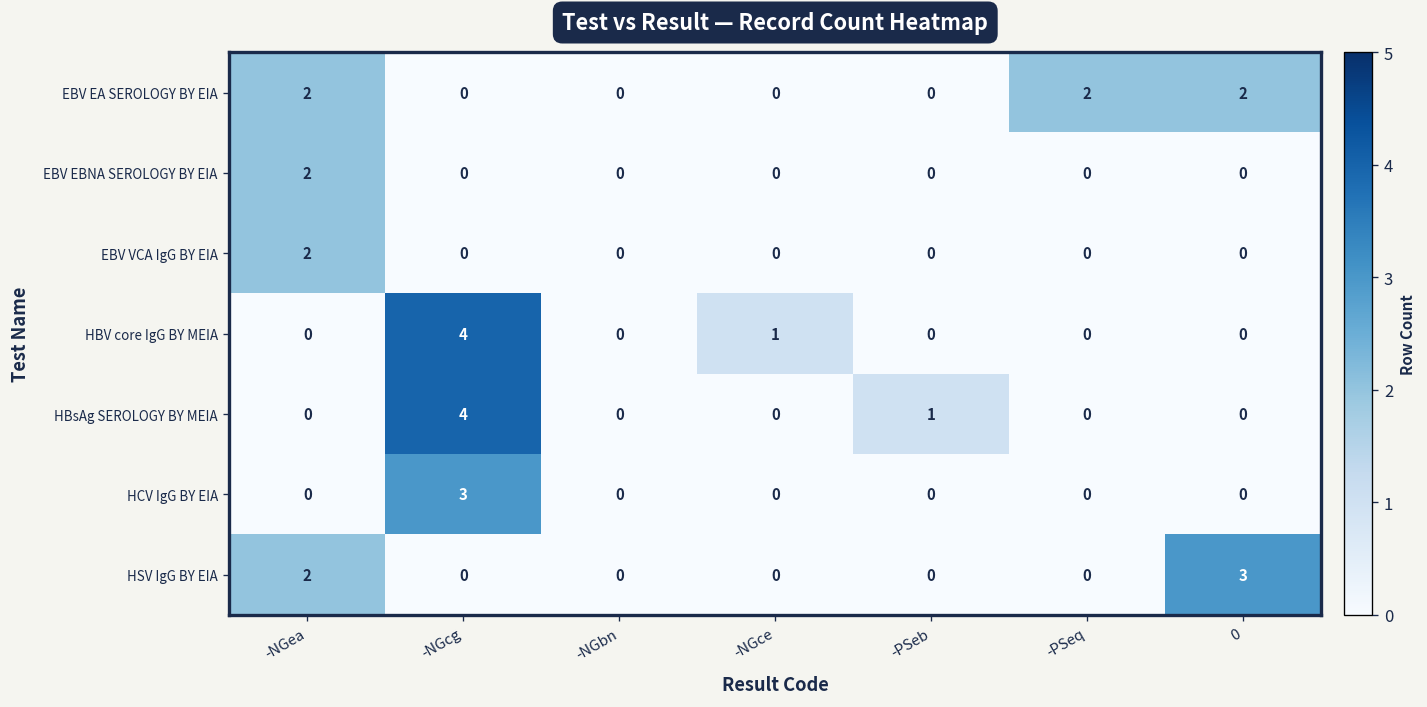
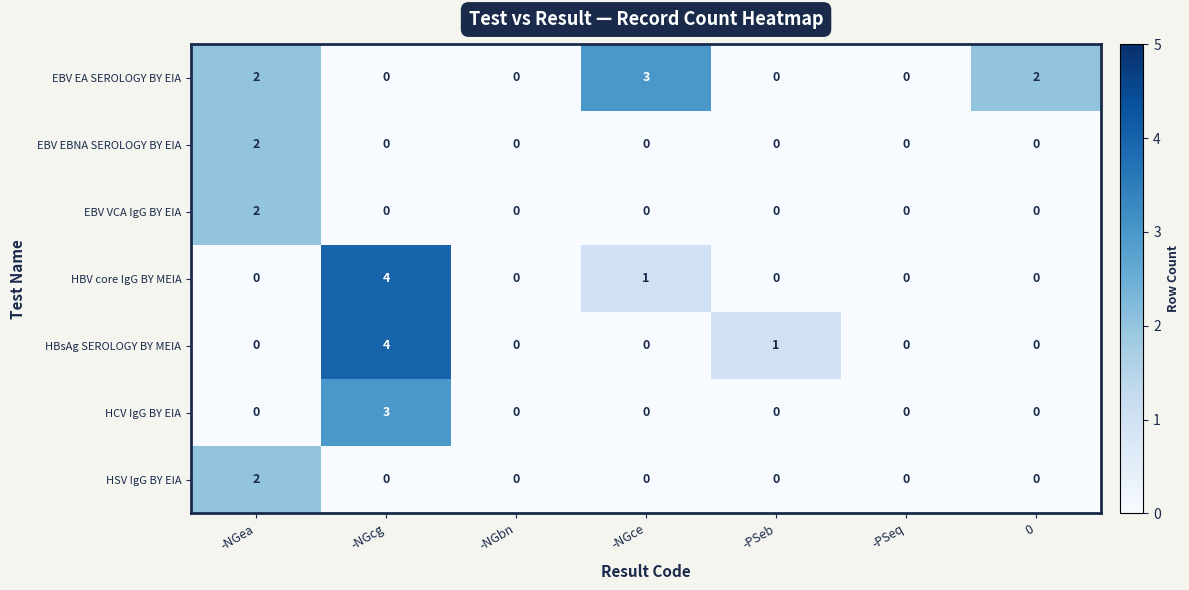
  {
    "EBV EA SEROLOGY BY EIA": {
      "-NGea": 2,
      "-NGcg": 0,
      "-NGbn": 0,
-     "-NGce": 0,
+     "-NGce": 3,
      "-PSeb": 0,
-     "-PSeq": 2,
+     "-PSeq": 0,
      "0": 2
    },
    "EBV EBNA SEROLOGY BY EIA": {
      "-NGea": 2,
      "-NGcg": 0,
      "-NGbn": 0,
      "-NGce": 0,
      "-PSeb": 0,
      "-PSeq": 0,
      "0": 0
    },
    "EBV VCA IgG BY EIA": {
      "-NGea": 2,
      "-NGcg": 0,
      "-NGbn": 0,
      "-NGce": 0,
      "-PSeb": 0,
      "-PSeq": 0,
      "0": 0
    },
    "HBV core IgG BY MEIA": {
      "-NGea": 0,
      "-NGcg": 4,
      "-NGbn": 0,
      "-NGce": 1,
      "-PSeb": 0,
      "-PSeq": 0,
      "0": 0
    },
    "HBsAg SEROLOGY BY MEIA": {
      "-NGea": 0,
      "-NGcg": 4,
      "-NGbn": 0,
      "-NGce": 0,
      "-PSeb": 1,
      "-PSeq": 0,
      "0": 0
    },
    "HCV IgG BY EIA": {
      "-NGea": 0,
      "-NGcg": 3,
      "-NGbn": 0,
      "-NGce": 0,
      "-PSeb": 0,
      "-PSeq": 0,
      "0": 0
    },
    "HSV IgG BY EIA": {
      "-NGea": 2,
      "-NGcg": 0,
      "-NGbn": 0,
      "-NGce": 0,
      "-PSeb": 0,
      "-PSeq": 0,
-     "0": 3
+     "0": 0
    }
  }
